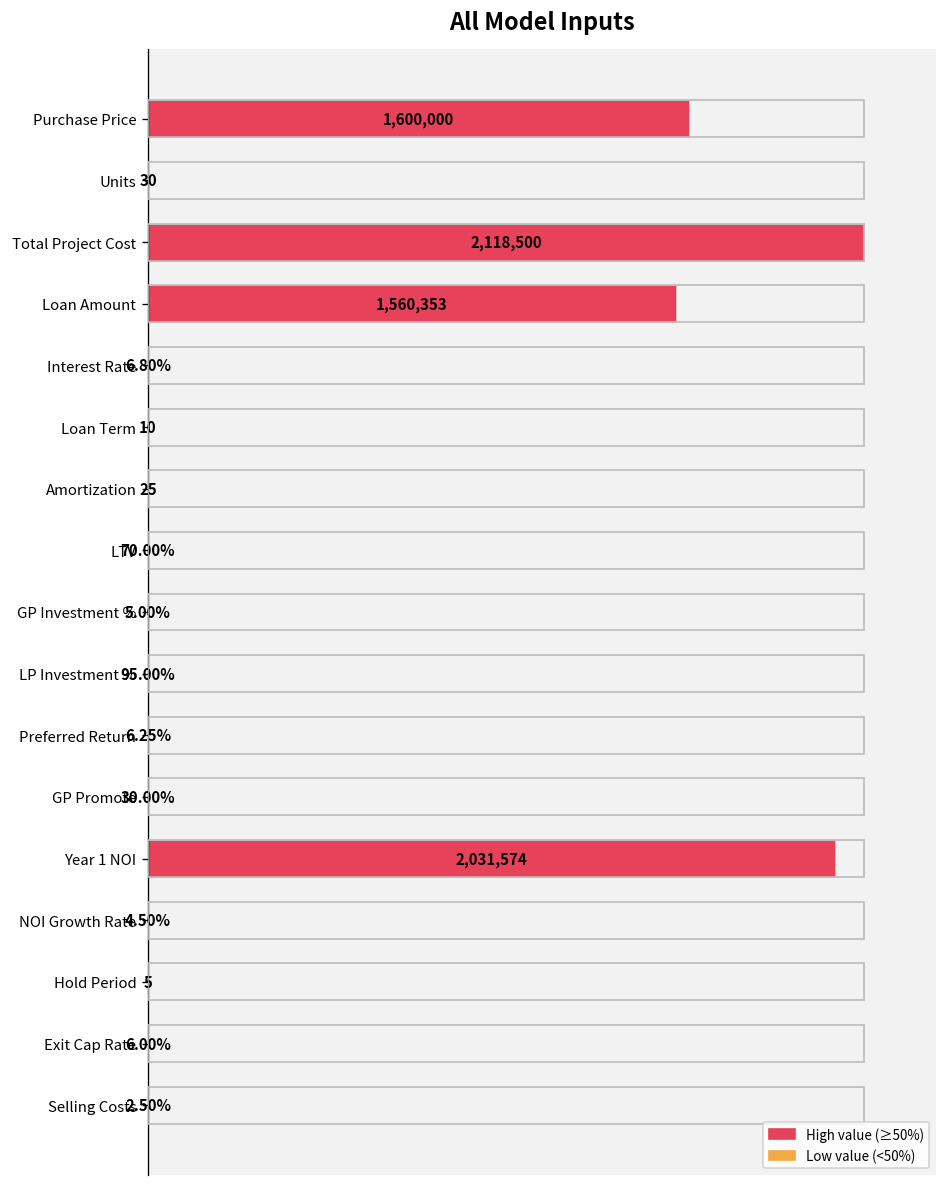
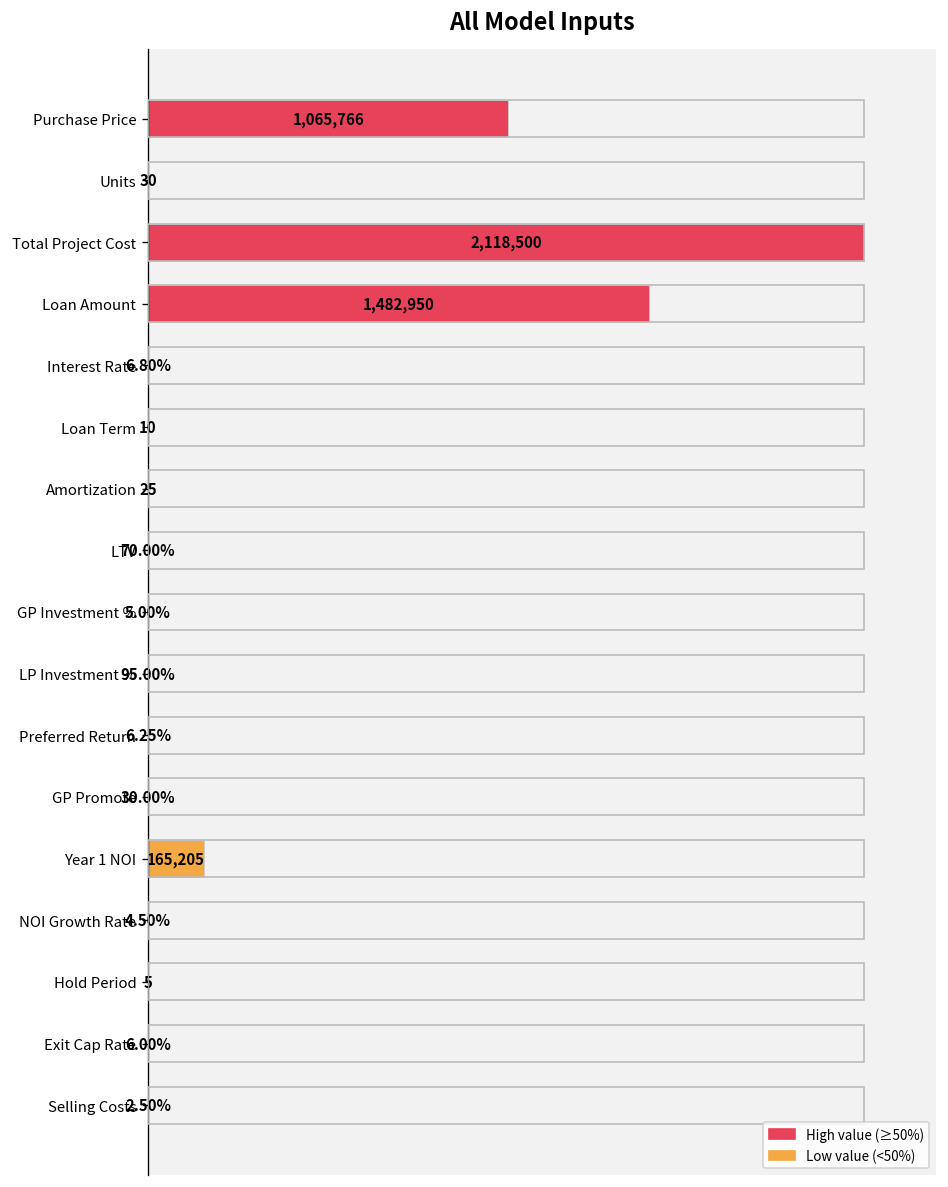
  {
-   "Purchase Price": "1,600,000",
-   "Loan Amount": "1,560,353",
-   "Year 1 NOI": "2,031,574"
+   "Purchase Price": "1,065,766",
+   "Loan Amount": "1,482,950",
+   "Year 1 NOI": "165,205"
  }
